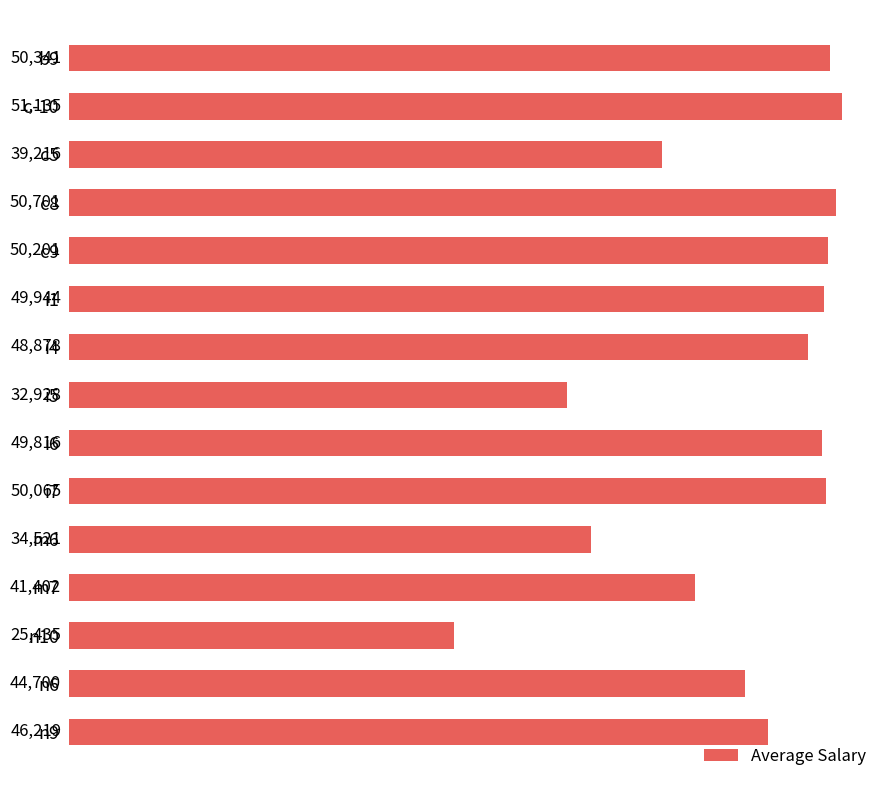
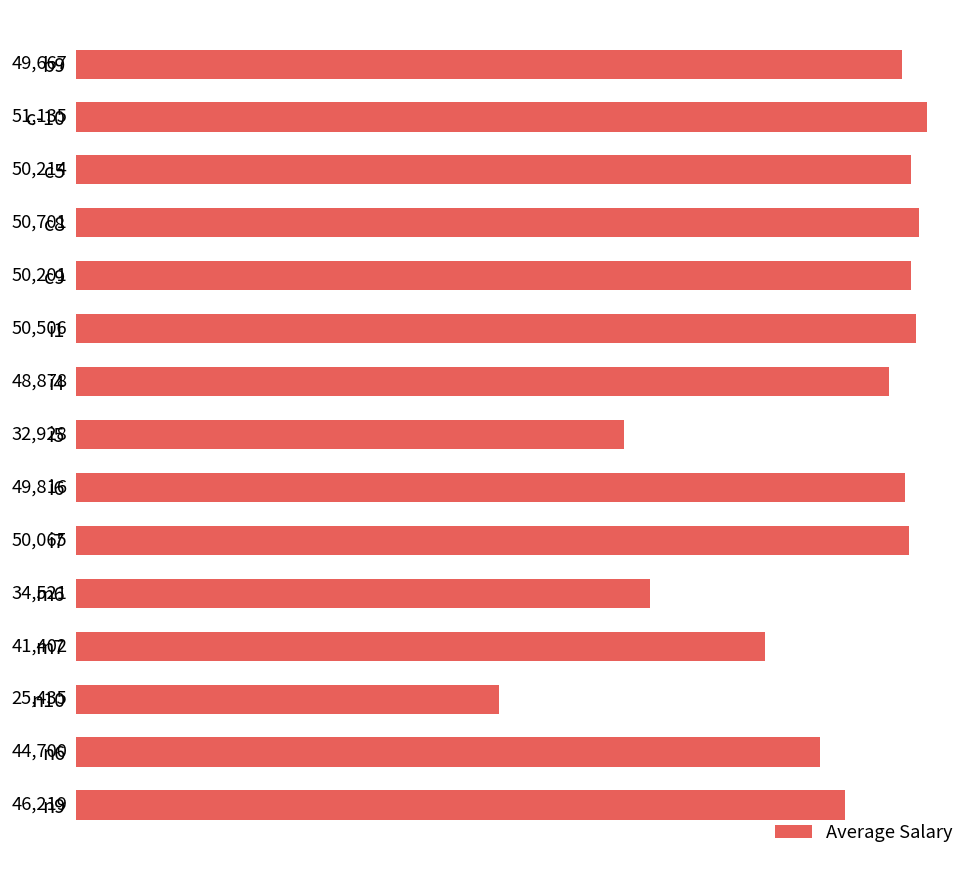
  {
-   "b9": "50,341",
-   "c5": "39,216",
-   "i1": "49,944"
+   "b9": "49,667",
+   "c5": "50,214",
+   "i1": "50,506"
  }
